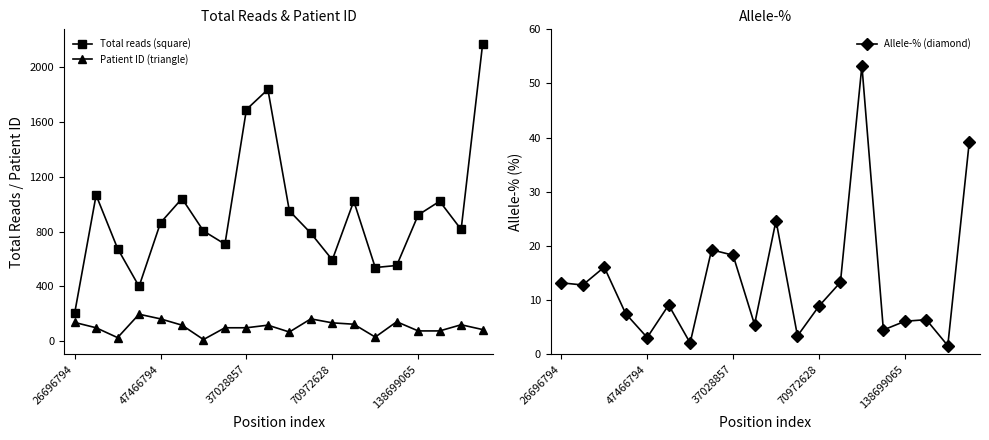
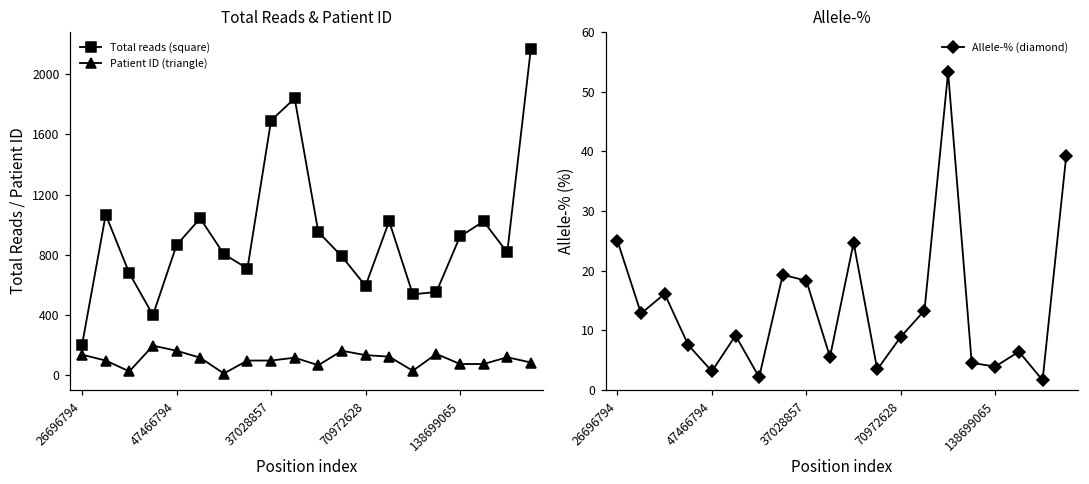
  {
    "Allele-%": {
-     "26696794": 13,
+     "26696794": 25,
      "47466794": 3,
      "37028857": 18,
      "70972628": 9,
-     "138699065": 6
+     "138699065": 4
    }
  }
